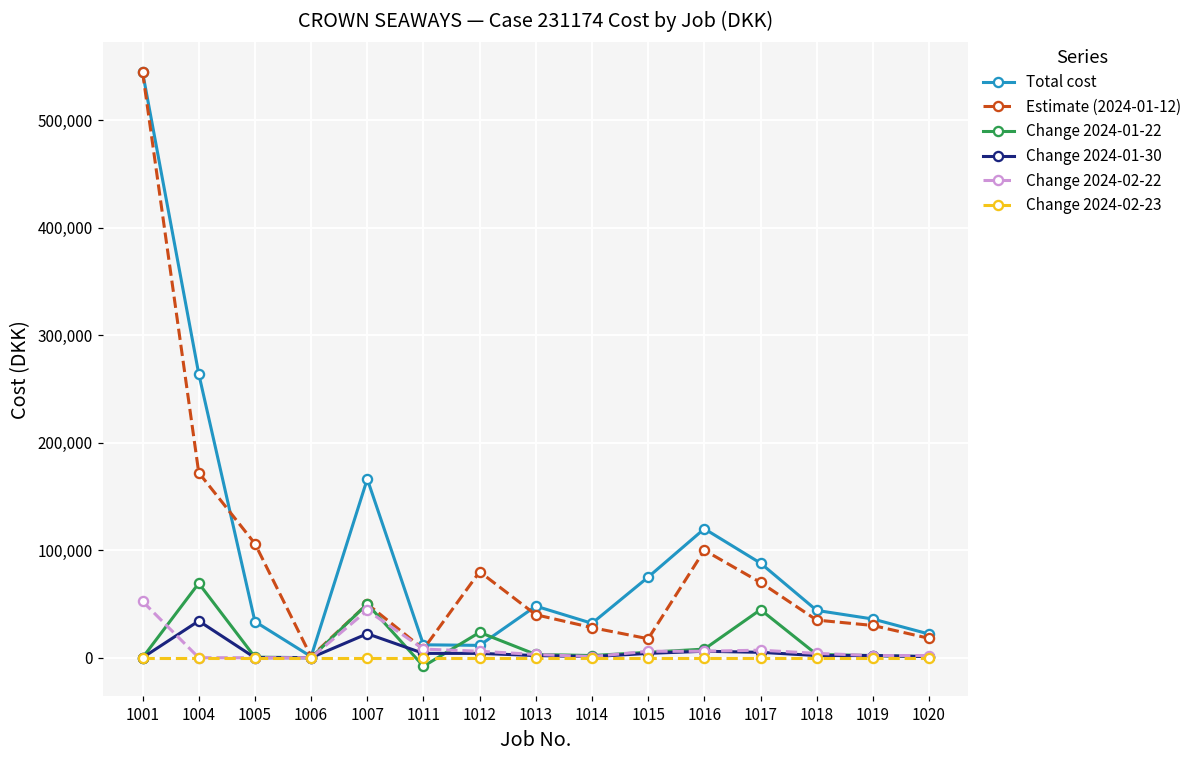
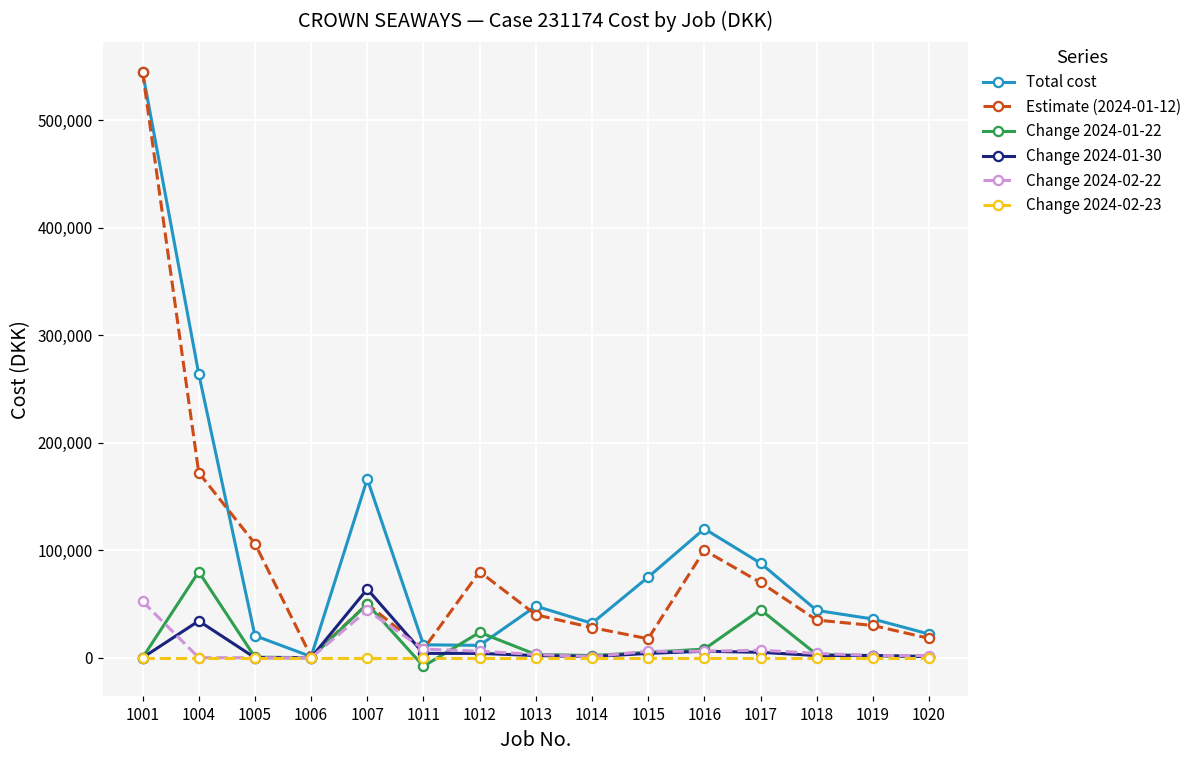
  {
    "Total cost": {
      "1004": "260,000",
-     "1005": "30,000",
+     "1005": "20,000",
      "1007": "170,000",
      "1011": "10,000",
      "1012": "10,000",
      "1013": "50,000",
      "1014": "30,000",
      "1015": "80,000",
      "1016": "120,000",
      "1017": "90,000",
      "1018": "40,000",
      "1019": "40,000",
      "1020": "20,000"
    },
    "Estimate (2024-01-12)": {
      "1004": "170,000",
      "1005": "110,000",
      "1012": "80,000",
      "1013": "40,000",
      "1014": "30,000",
      "1015": "20,000",
      "1016": "100,000",
      "1017": "70,000",
      "1018": "40,000",
      "1019": "30,000",
      "1020": "20,000"
    },
    "Change 2024-01-22": {
-     "1004": "70,000",
+     "1004": "80,000",
      "1011": "-10,000",
      "1012": "20,000",
      "1017": "40,000"
    },
    "Change 2024-01-30": {
      "1004": "30,000",
-     "1007": "20,000",
+     "1007": "60,000",
      "1011": "0"
    },
    "Change 2024-02-22": {
      "1001": "50,000",
      "1007": "40,000"
    },
    "Change 2024-02-23": {
      "1007": "0",
      "1011": "0",
      "1012": "0",
      "1015": "0",
      "1016": "0",
      "1017": "0"
    }
  }
